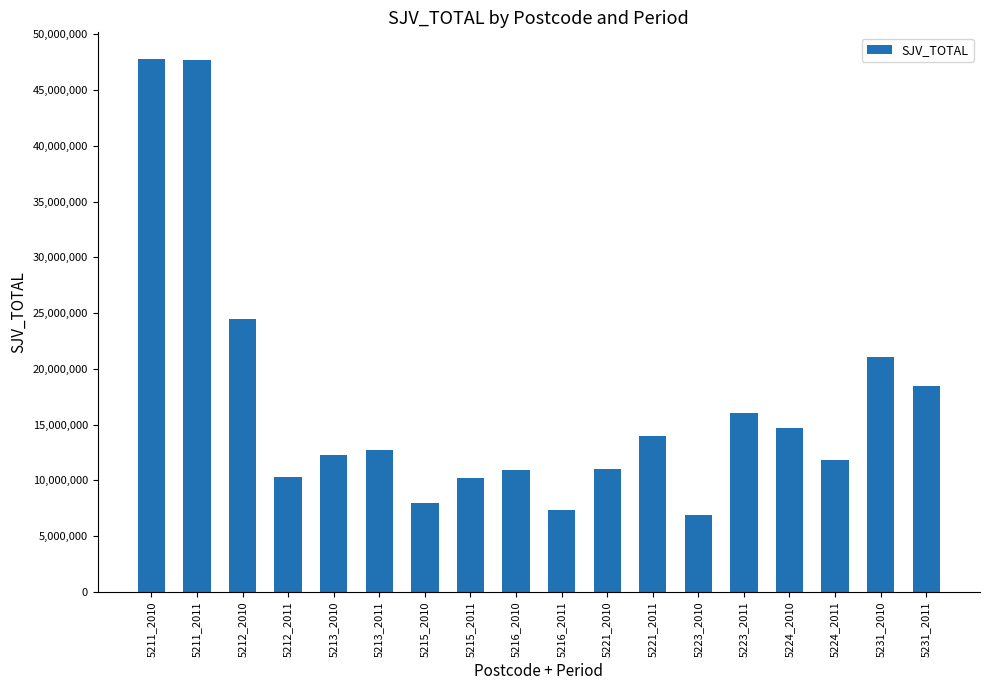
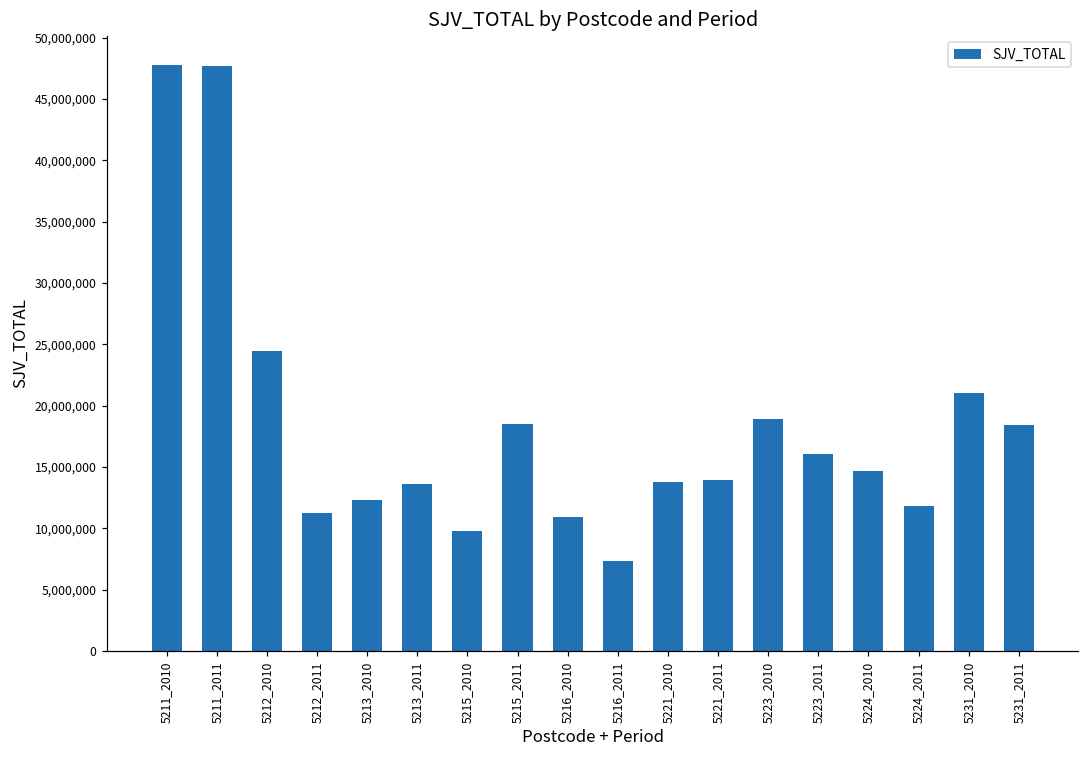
  {
    "5211_2010": "47,800,000",
    "5211_2011": "47,700,000",
    "5212_2010": "24,500,000",
-   "5212_2011": "10,300,000",
+   "5212_2011": "11,300,000",
    "5213_2010": "12,300,000",
-   "5213_2011": "12,700,000",
-   "5215_2010": "8,000,000",
-   "5215_2011": "10,200,000",
+   "5213_2011": "13,600,000",
+   "5215_2010": "9,800,000",
+   "5215_2011": "18,500,000",
    "5216_2010": "10,900,000",
    "5216_2011": "7,400,000",
-   "5221_2010": "11,000,000",
+   "5221_2010": "13,800,000",
    "5221_2011": "14,000,000",
-   "5223_2010": "6,900,000",
+   "5223_2010": "18,900,000",
    "5223_2011": "16,100,000",
    "5224_2010": "14,700,000",
    "5224_2011": "11,800,000",
    "5231_2010": "21,100,000",
    "5231_2011": "18,400,000"
  }
